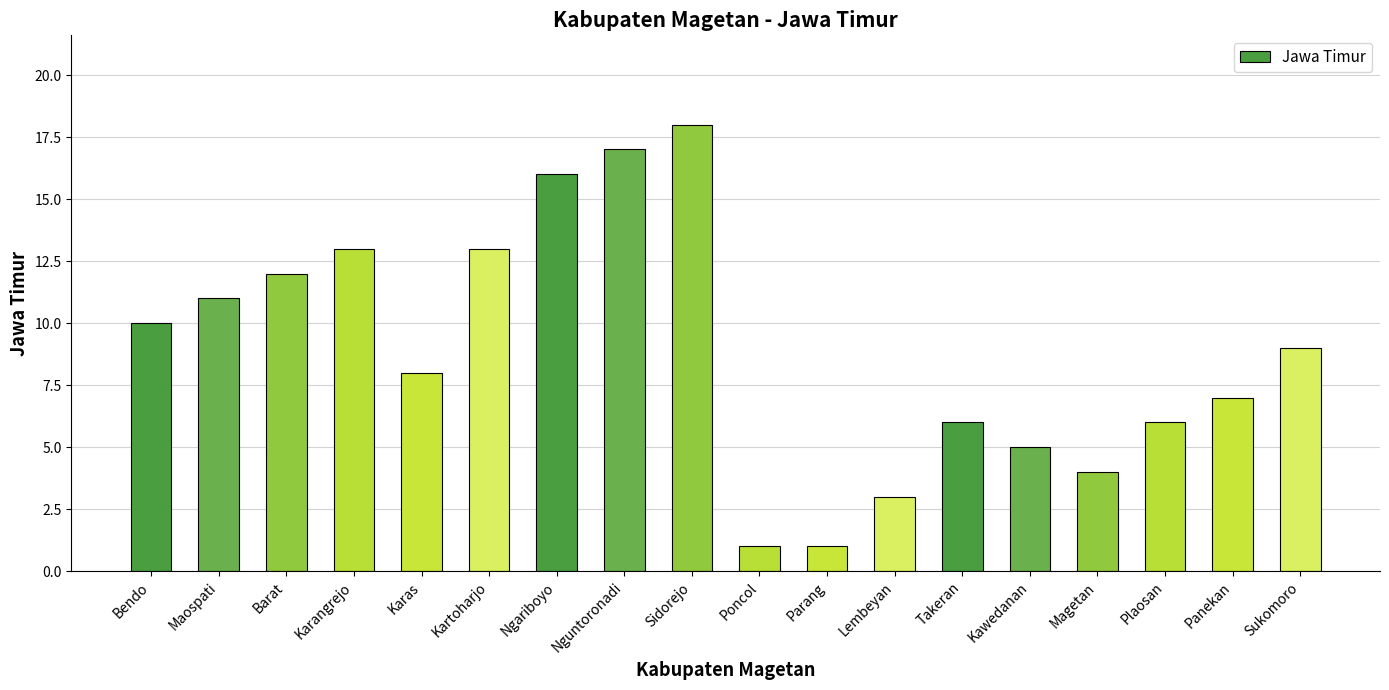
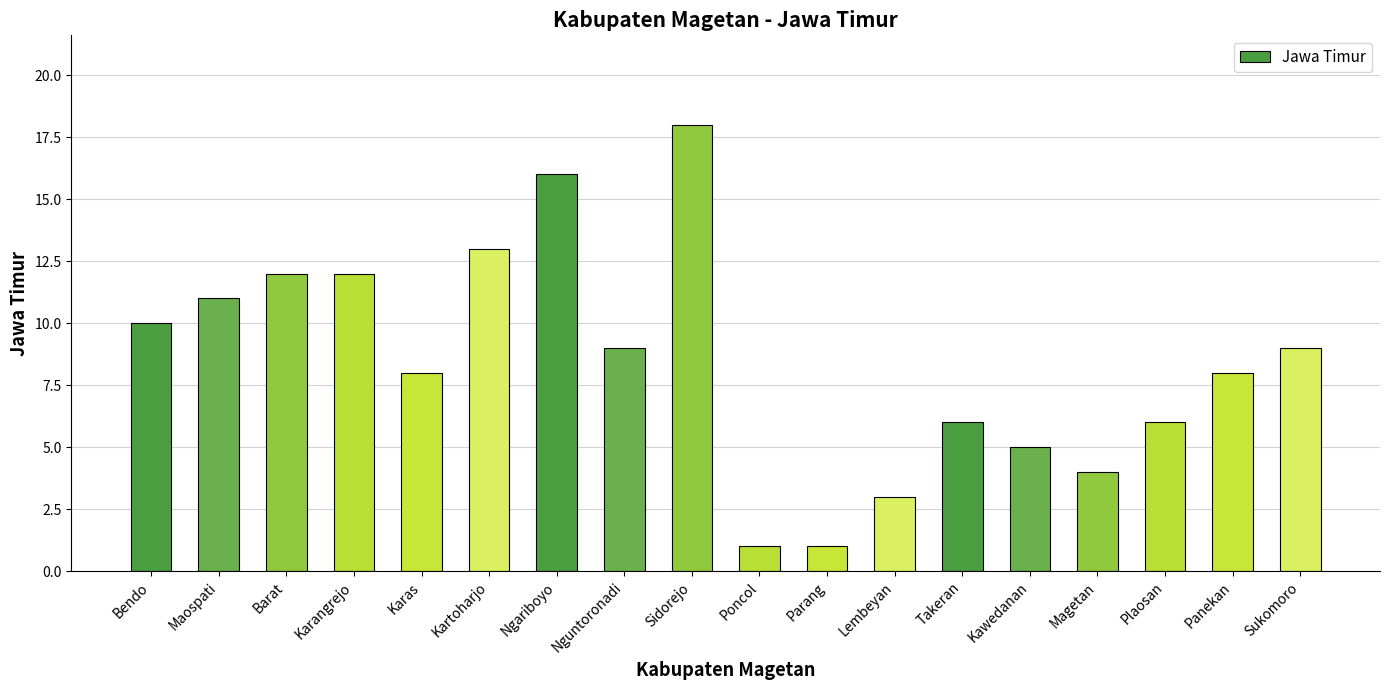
  {
    "Bendo": 10,
    "Maospati": 11,
    "Barat": 12,
-   "Karangrejo": 13,
+   "Karangrejo": 12,
    "Karas": 8,
    "Kartoharjo": 13,
    "Ngariboyo": 16,
-   "Nguntoronadi": 17,
+   "Nguntoronadi": 9,
    "Sidorejo": 18,
    "Poncol": 1,
    "Parang": 1,
    "Lembeyan": 3,
    "Takeran": 6,
    "Kawedanan": 5,
    "Magetan": 4,
    "Plaosan": 6,
-   "Panekan": 7,
+   "Panekan": 8,
    "Sukomoro": 9
  }
